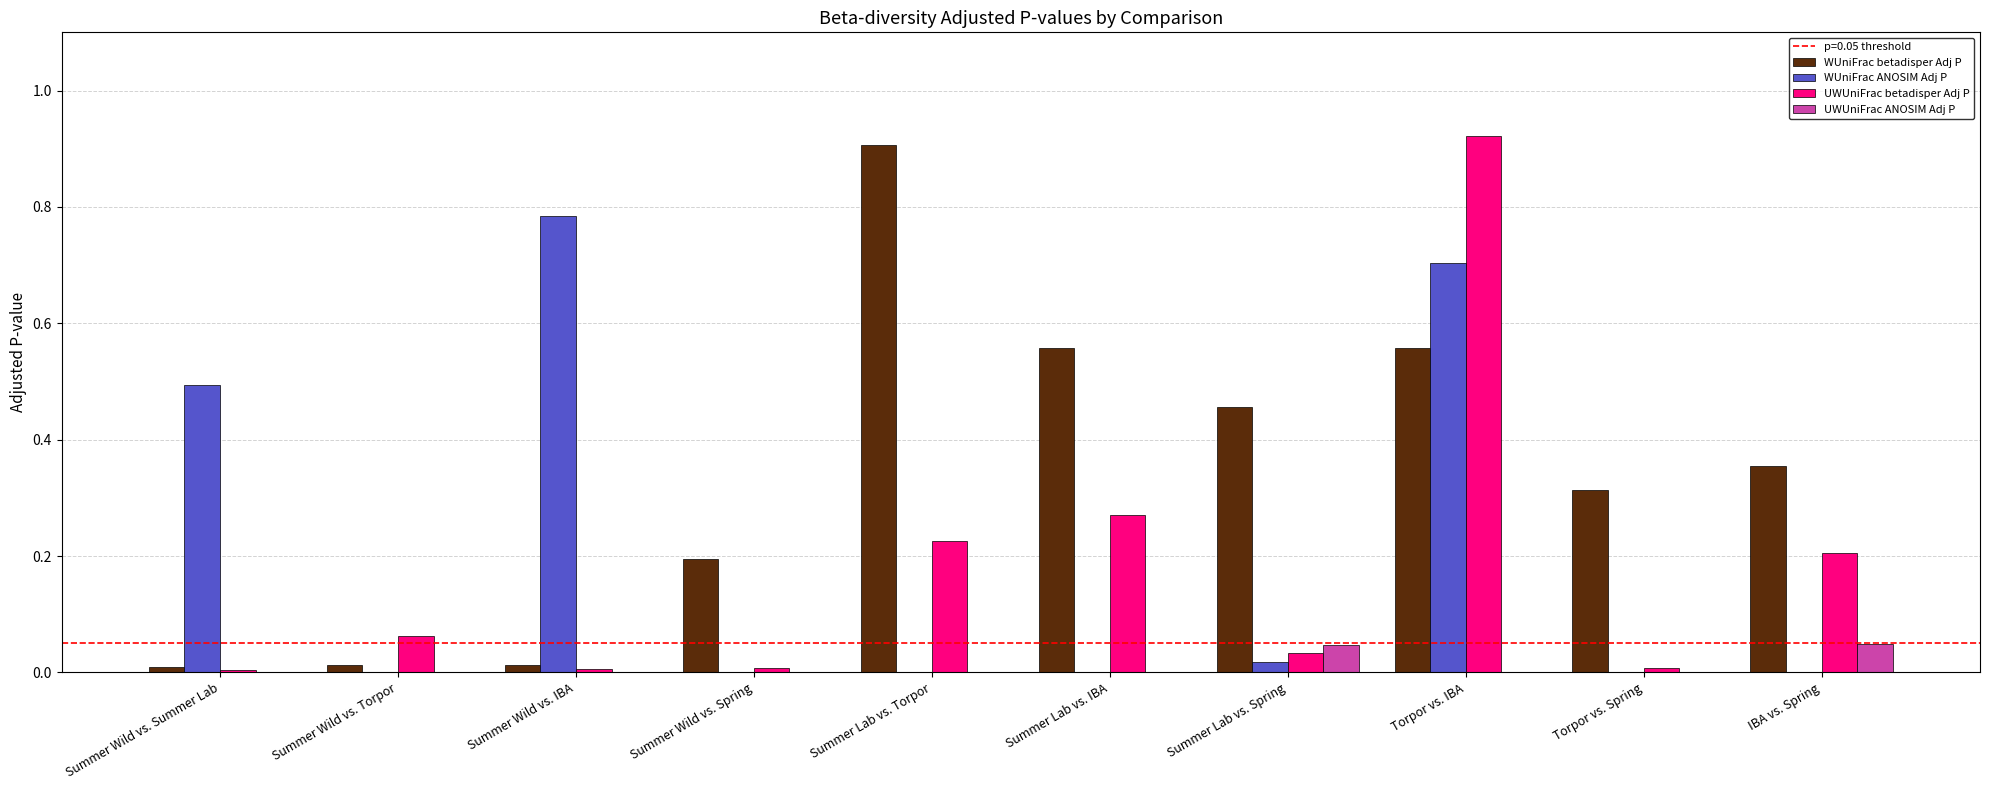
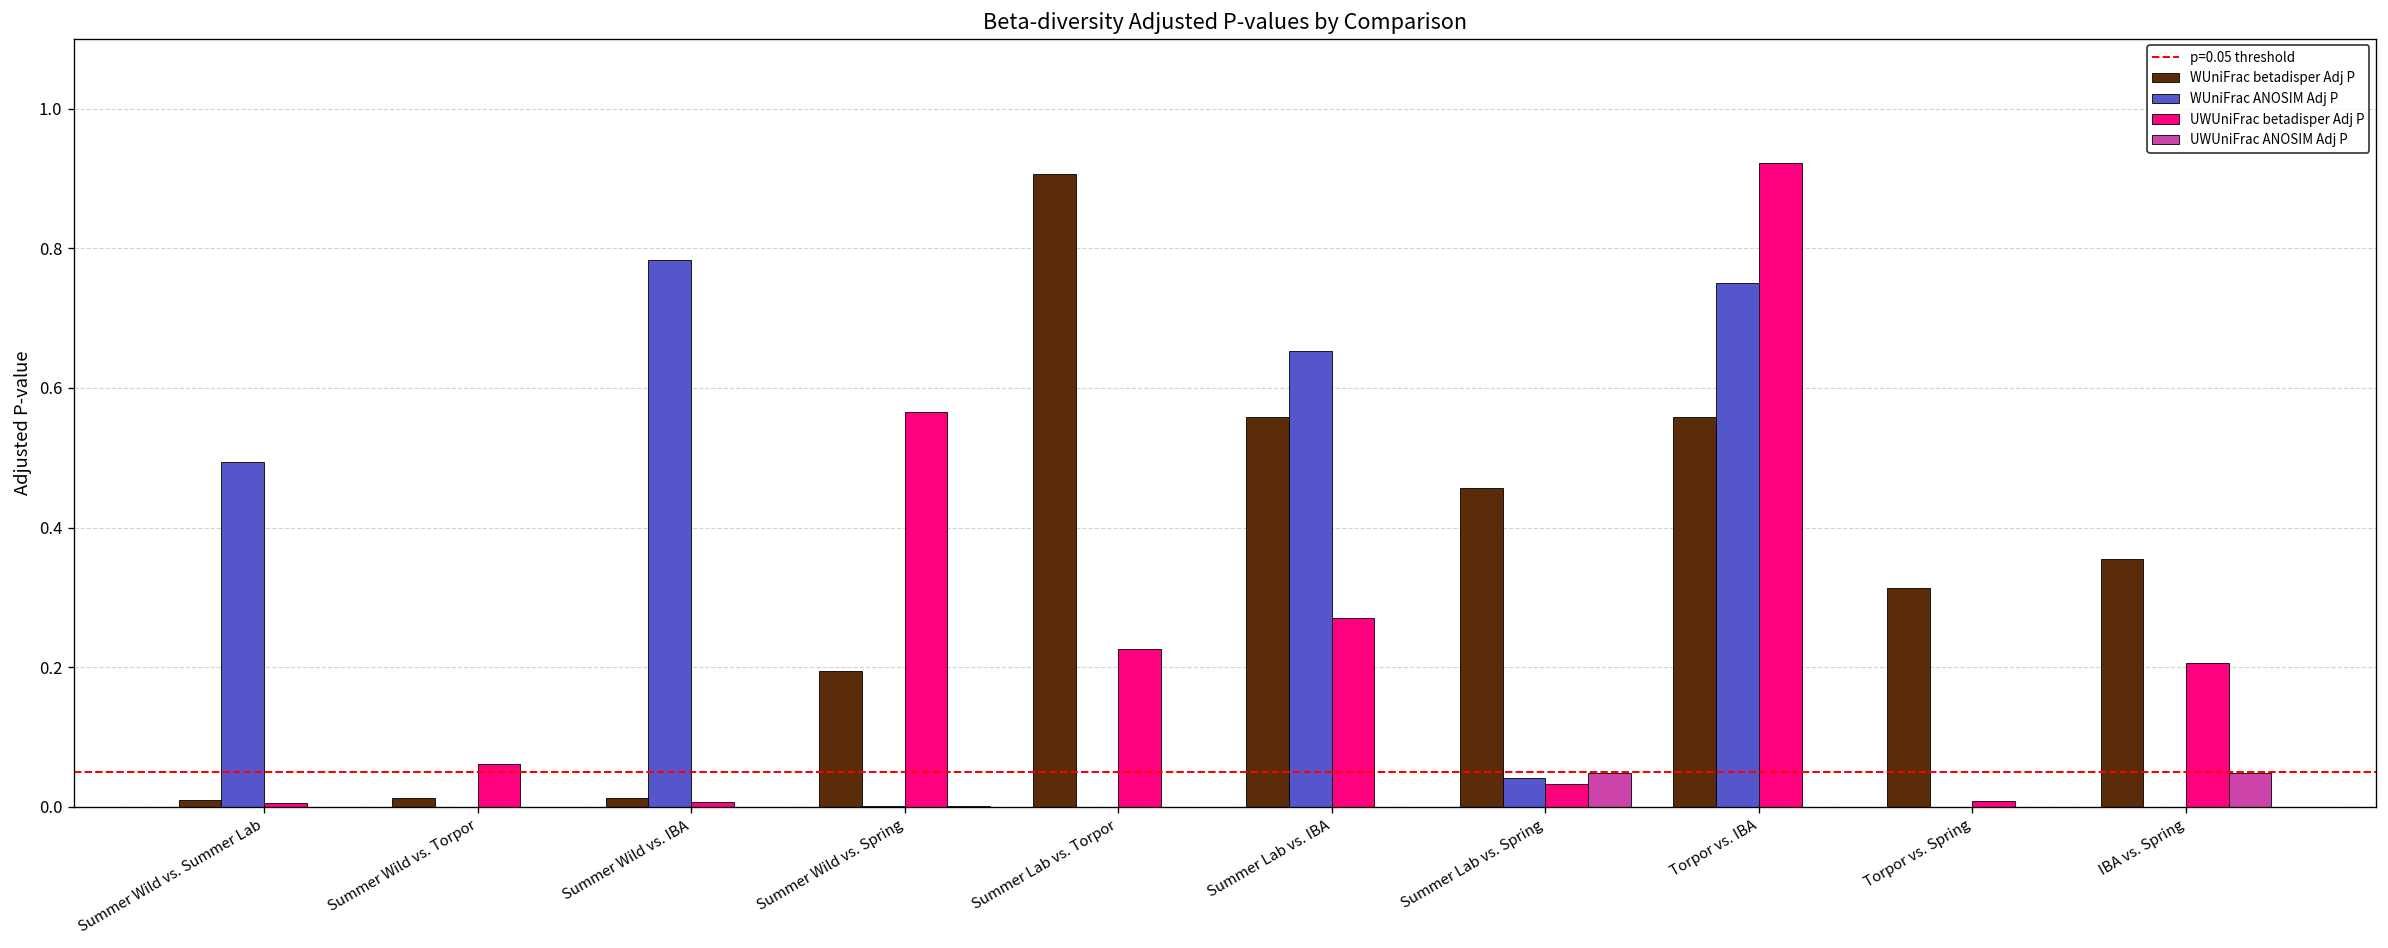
  {
    "WUniFrac betadisper Adj P": {
      "Summer Wild vs. Summer Lab": 0.01,
      "Summer Wild vs. Torpor": 0.01,
      "Summer Wild vs. IBA": 0.01,
      "Summer Wild vs. Spring": 0.20,
      "Summer Lab vs. Torpor": 0.91,
      "Summer Lab vs. IBA": 0.56,
      "Summer Lab vs. Spring": 0.46,
      "Torpor vs. IBA": 0.56,
      "Torpor vs. Spring": 0.31,
      "IBA vs. Spring": 0.35
    },
    "WUniFrac ANOSIM Adj P": {
      "Summer Wild vs. Summer Lab": 0.49,
      "Summer Wild vs. IBA": 0.78,
-     "Summer Lab vs. IBA": 0.00,
-     "Summer Lab vs. Spring": 0.02,
-     "Torpor vs. IBA": 0.70
+     "Summer Lab vs. IBA": 0.65,
+     "Summer Lab vs. Spring": 0.04,
+     "Torpor vs. IBA": 0.75
    },
    "UWUniFrac betadisper Adj P": {
      "Summer Wild vs. Summer Lab": 0.01,
      "Summer Wild vs. Torpor": 0.06,
      "Summer Wild vs. IBA": 0.01,
-     "Summer Wild vs. Spring": 0.01,
+     "Summer Wild vs. Spring": 0.57,
      "Summer Lab vs. Torpor": 0.23,
      "Summer Lab vs. IBA": 0.27,
      "Summer Lab vs. Spring": 0.03,
      "Torpor vs. IBA": 0.92,
      "Torpor vs. Spring": 0.01,
      "IBA vs. Spring": 0.21
    },
    "UWUniFrac ANOSIM Adj P": {
      "Summer Lab vs. Spring": 0.05,
      "IBA vs. Spring": 0.05
    }
  }
